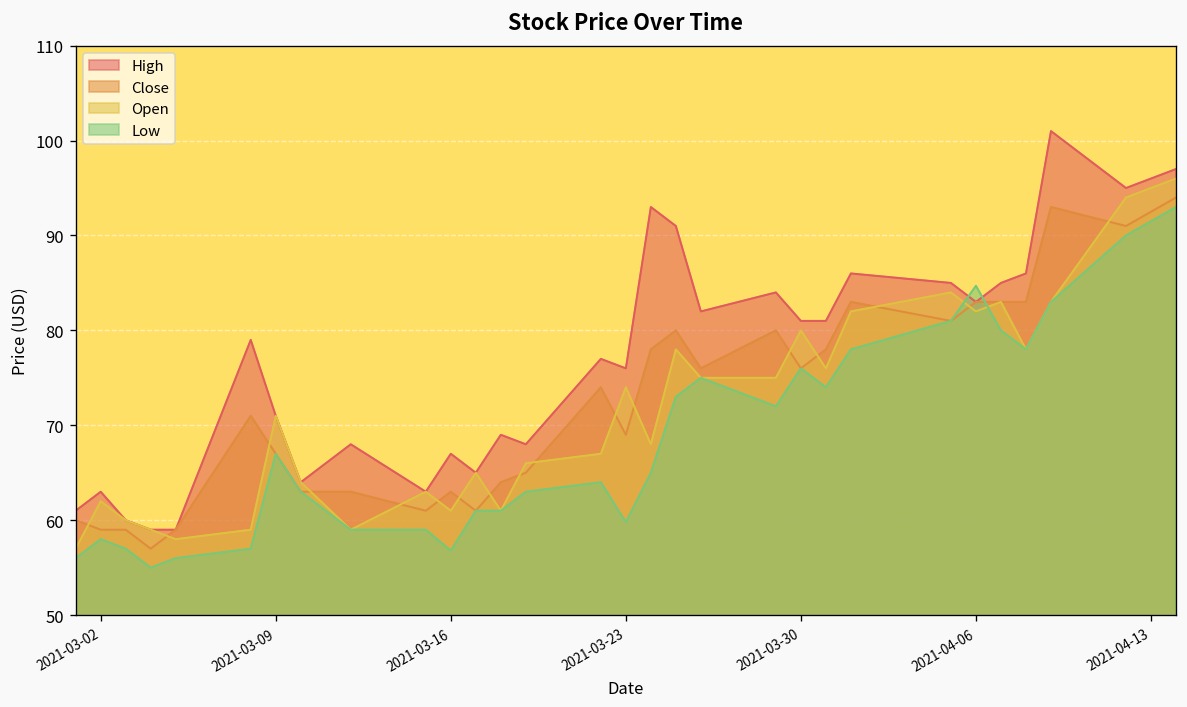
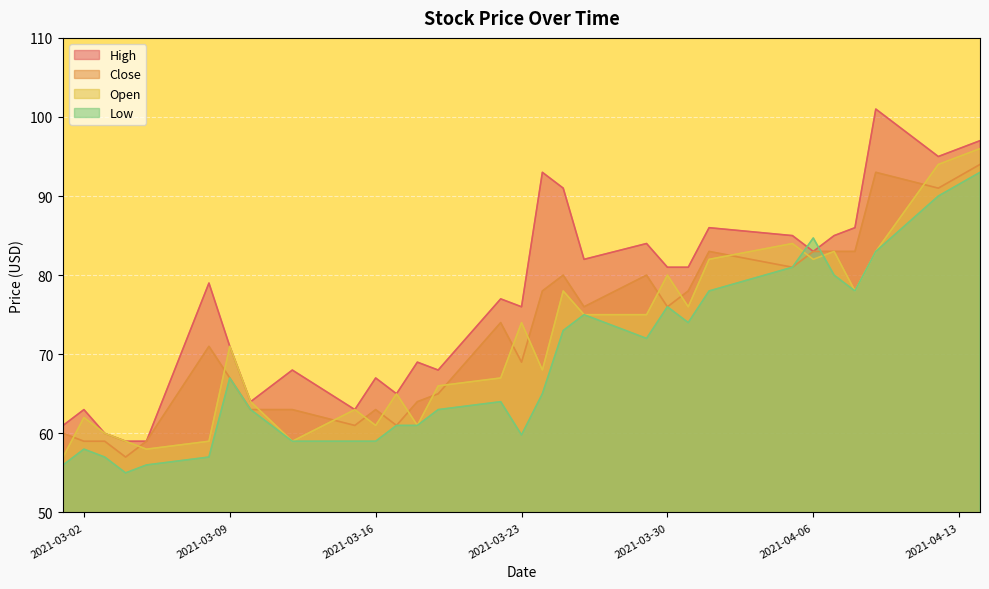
  {
    "Low": {
      "2021-03-02": 58,
-     "2021-03-16": 57,
+     "2021-03-16": 59,
      "2021-03-23": 60,
      "2021-04-06": 85
    }
  }
